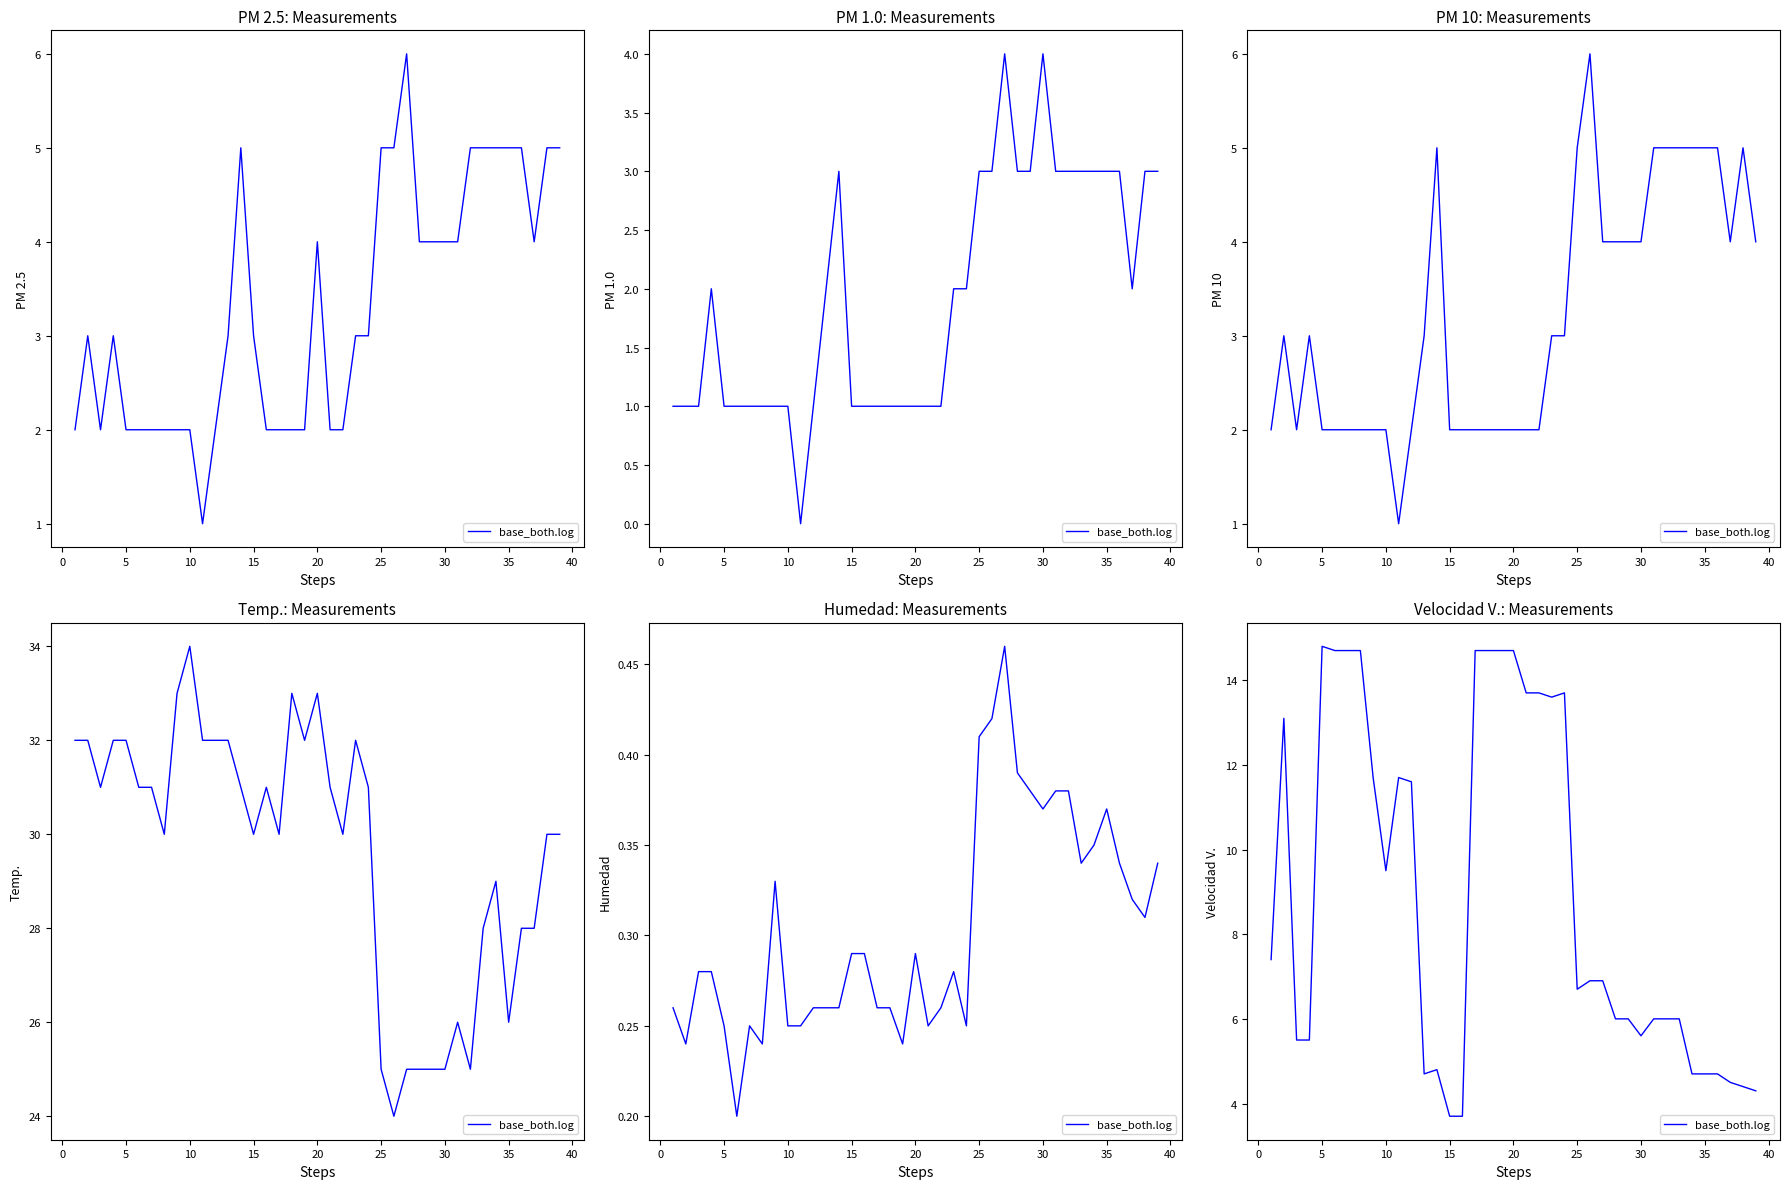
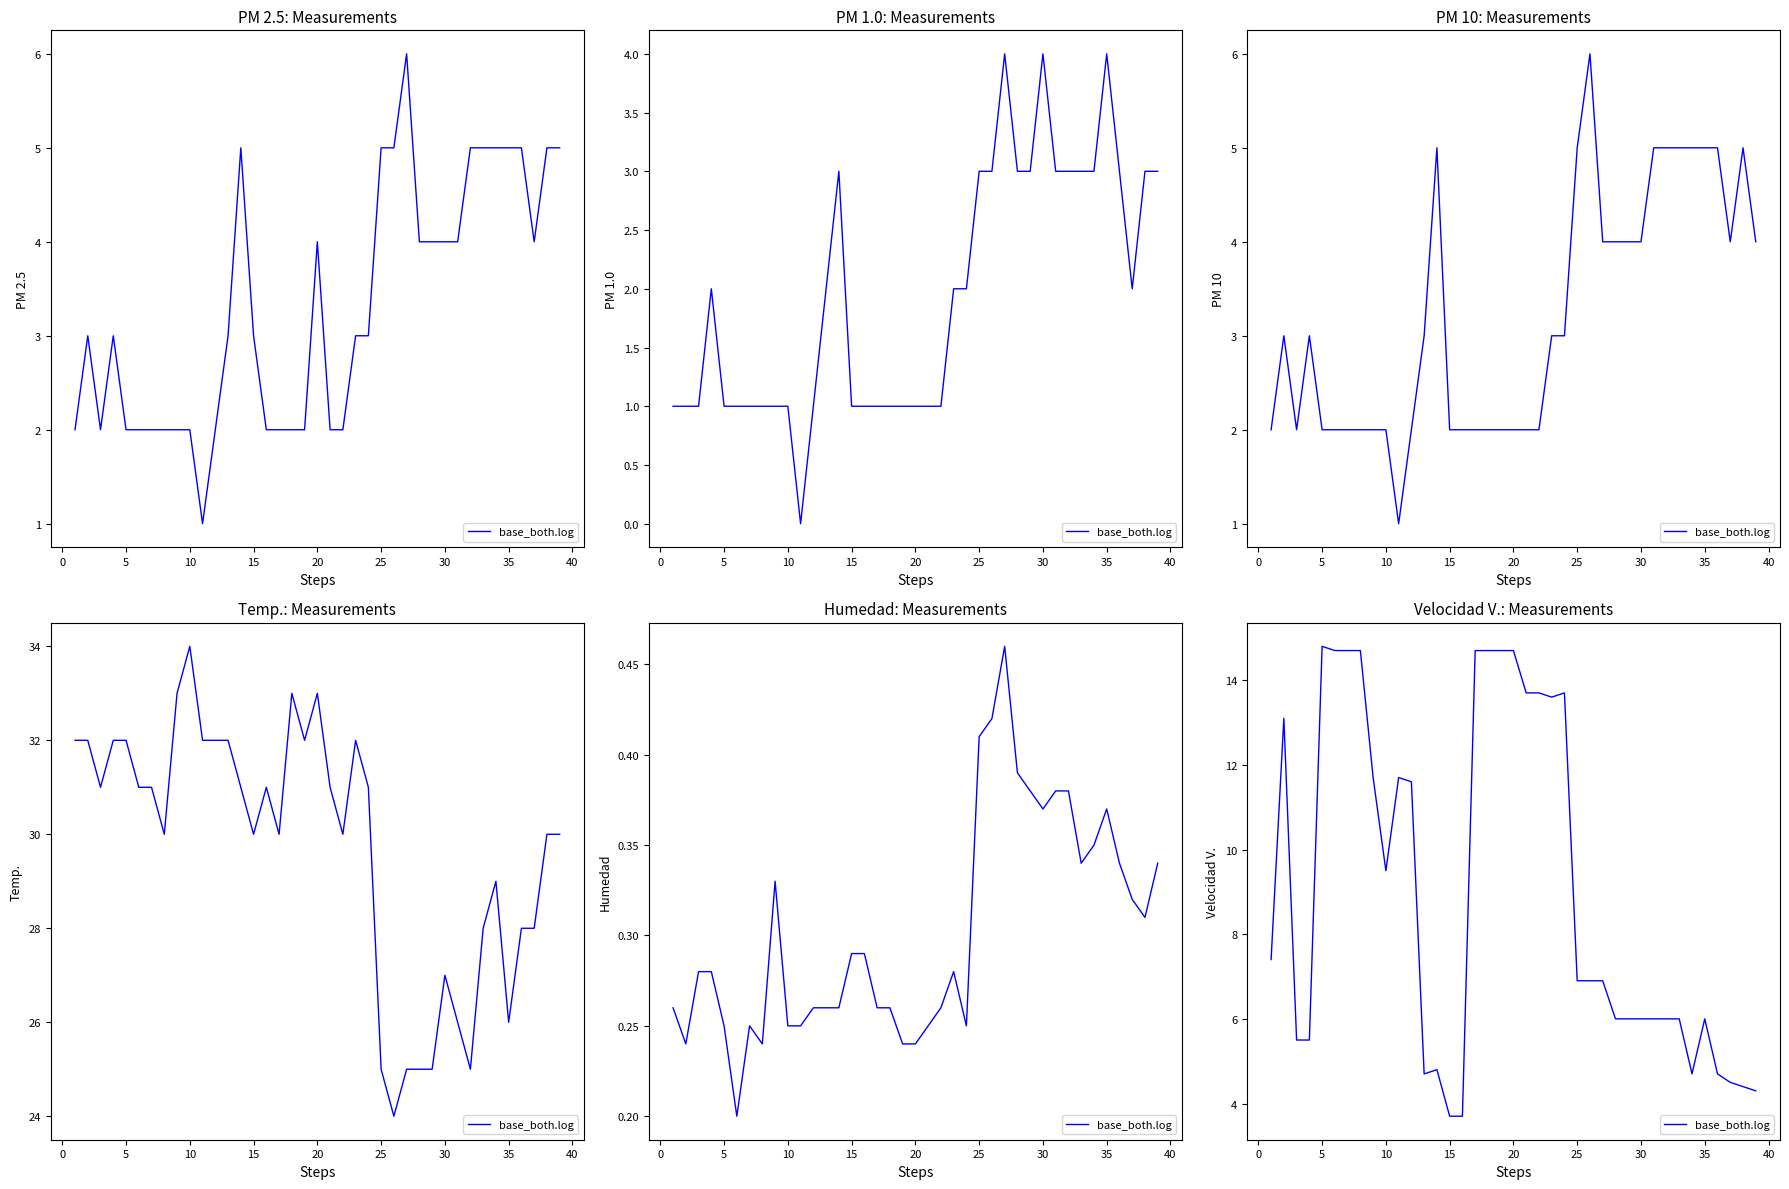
  {
    "PM 2.5: Measurements": {
      "5": 2.0,
      "10": 2.0,
      "15": 3.0,
      "20": 4.0,
      "25": 5.0,
      "30": 4.0,
      "35": 5.0
    },
    "PM 1.0: Measurements": {
      "5": 1,
      "10": 1,
      "15": 1,
      "20": 1,
      "25": 3,
      "30": 4,
-     "35": 3
+     "35": 4
    },
    "PM 10: Measurements": {
      "5": 2.0,
      "10": 2.0,
      "15": 2.0,
      "20": 2.0,
      "25": 5.0,
      "30": 4.0,
      "35": 5.0
    },
    "Temp.: Measurements": {
      "5": 32,
      "10": 34,
      "15": 30,
      "20": 33,
      "25": 25,
-     "30": 25,
+     "30": 27,
      "35": 26
    },
    "Humedad: Measurements": {
      "5": 0.25,
      "10": 0.25,
      "15": 0.29,
-     "20": 0.29,
+     "20": 0.24,
      "25": 0.41,
      "30": 0.37,
      "35": 0.37
    },
    "Velocidad V.: Measurements": {
      "5": 14.8,
      "10": 9.5,
      "15": 3.7,
      "20": 14.7,
-     "25": 6.7,
-     "30": 5.6,
-     "35": 4.7
+     "25": 6.9,
+     "30": 6.0,
+     "35": 6.0
    }
  }
